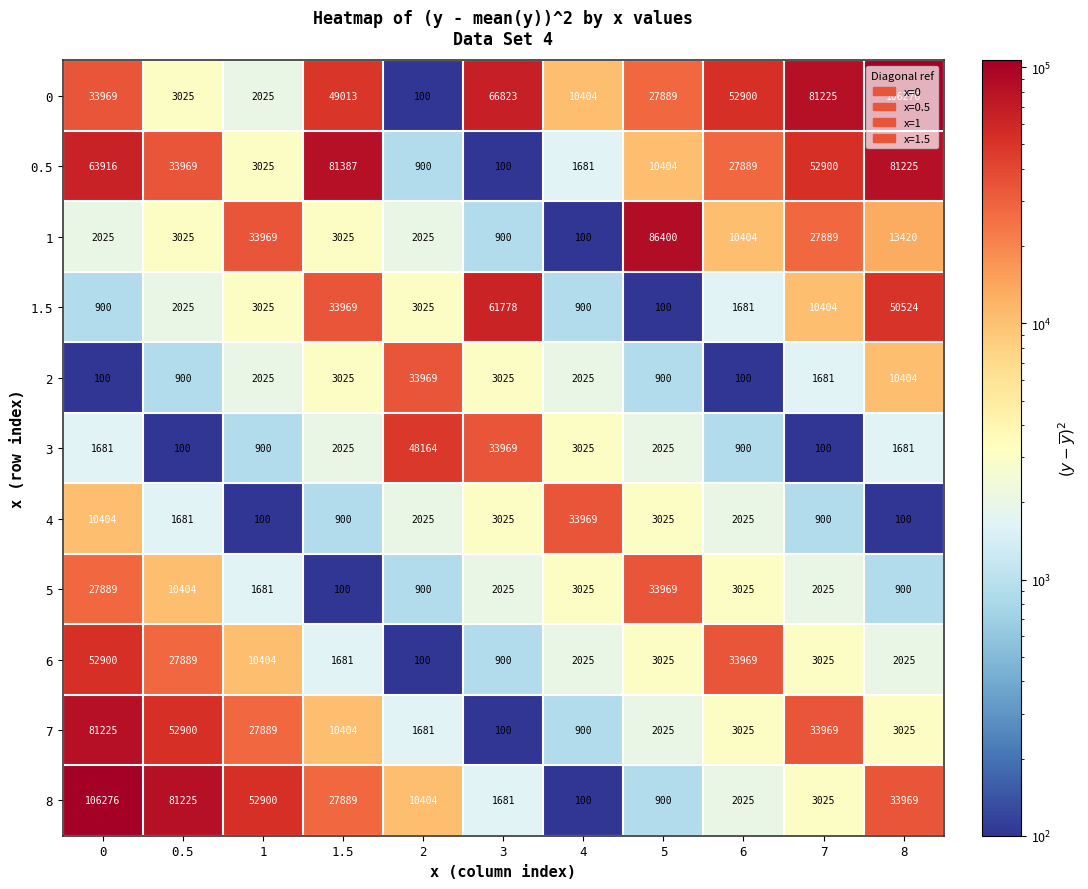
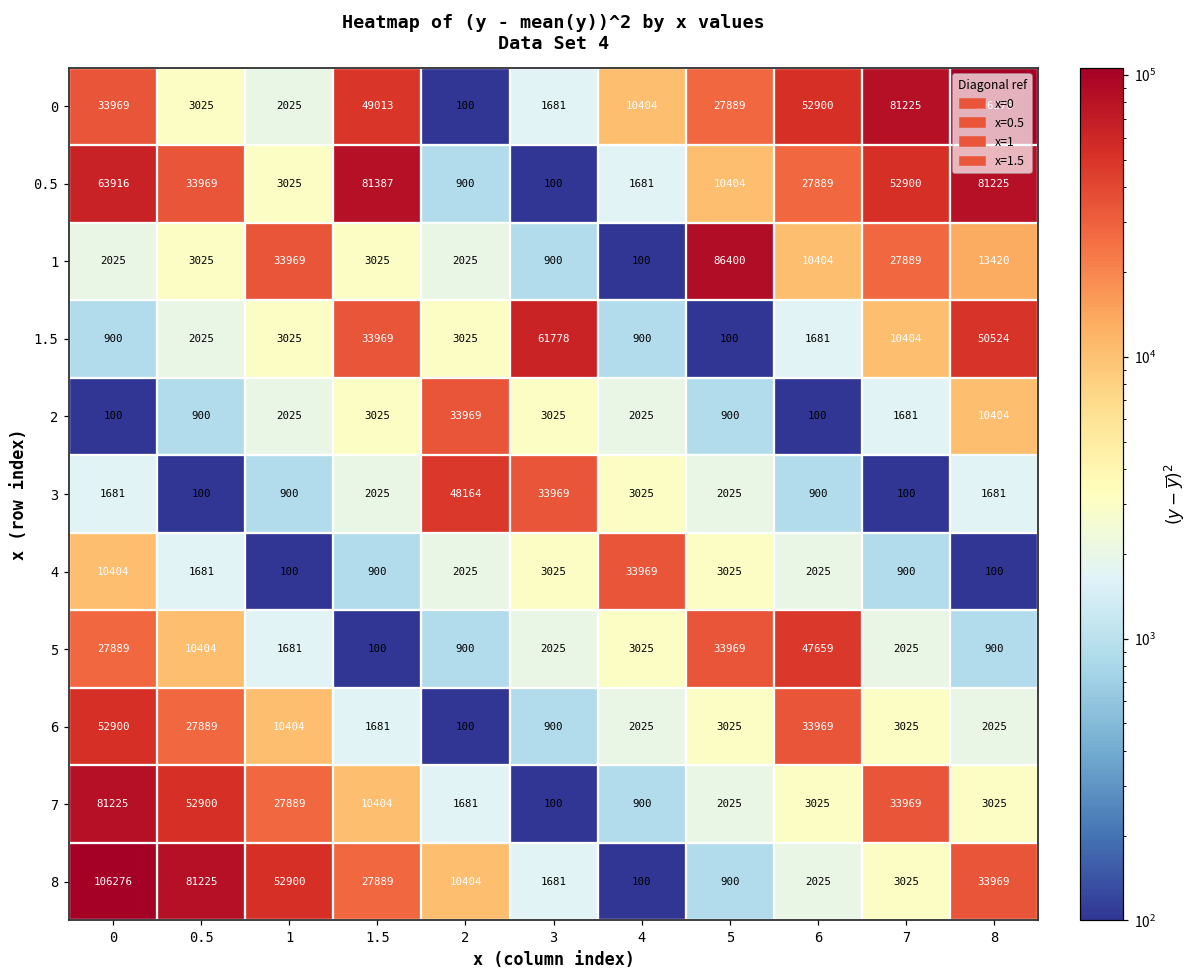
  {
    "0": {
      "0": 33969,
      "0.5": 3025,
      "1": 2025,
      "1.5": 49013,
      "2": 100,
-     "3": 66823,
+     "3": 1681,
      "4": 10404,
      "5": 27889,
      "6": 52900,
      "7": 81225
    },
    "0.5": {
      "0": 63916,
      "0.5": 33969,
      "1": 3025,
      "1.5": 81387,
      "2": 900,
      "3": 100,
      "4": 1681,
      "5": 10404,
      "6": 27889,
      "7": 52900,
      "8": 81225
    },
    "1": {
      "0": 2025,
      "0.5": 3025,
      "1": 33969,
      "1.5": 3025,
      "2": 2025,
      "3": 900,
      "4": 100,
      "5": 86400,
      "6": 10404,
      "7": 27889,
      "8": 13420
    },
    "1.5": {
      "0": 900,
      "0.5": 2025,
      "1": 3025,
      "1.5": 33969,
      "2": 3025,
      "3": 61778,
      "4": 900,
      "5": 100,
      "6": 1681,
      "7": 10404,
      "8": 50524
    },
    "2": {
      "0": 100,
      "0.5": 900,
      "1": 2025,
      "1.5": 3025,
      "2": 33969,
      "3": 3025,
      "4": 2025,
      "5": 900,
      "6": 100,
      "7": 1681,
      "8": 10404
    },
    "3": {
      "0": 1681,
      "0.5": 100,
      "1": 900,
      "1.5": 2025,
      "2": 48164,
      "3": 33969,
      "4": 3025,
      "5": 2025,
      "6": 900,
      "7": 100,
      "8": 1681
    },
    "4": {
      "0": 10404,
      "0.5": 1681,
      "1": 100,
      "1.5": 900,
      "2": 2025,
      "3": 3025,
      "4": 33969,
      "5": 3025,
      "6": 2025,
      "7": 900,
      "8": 100
    },
    "5": {
      "0": 27889,
      "0.5": 10404,
      "1": 1681,
      "1.5": 100,
      "2": 900,
      "3": 2025,
      "4": 3025,
      "5": 33969,
-     "6": 3025,
+     "6": 47659,
      "7": 2025,
      "8": 900
    },
    "6": {
      "0": 52900,
      "0.5": 27889,
      "1": 10404,
      "1.5": 1681,
      "2": 100,
      "3": 900,
      "4": 2025,
      "5": 3025,
      "6": 33969,
      "7": 3025,
      "8": 2025
    },
    "7": {
      "0": 81225,
      "0.5": 52900,
      "1": 27889,
      "1.5": 10404,
      "2": 1681,
      "3": 100,
      "4": 900,
      "5": 2025,
      "6": 3025,
      "7": 33969,
      "8": 3025
    },
    "8": {
      "0": 106276,
      "0.5": 81225,
      "1": 52900,
      "1.5": 27889,
      "2": 10404,
      "3": 1681,
      "4": 100,
      "5": 900,
      "6": 2025,
      "7": 3025,
      "8": 33969
    }
  }
